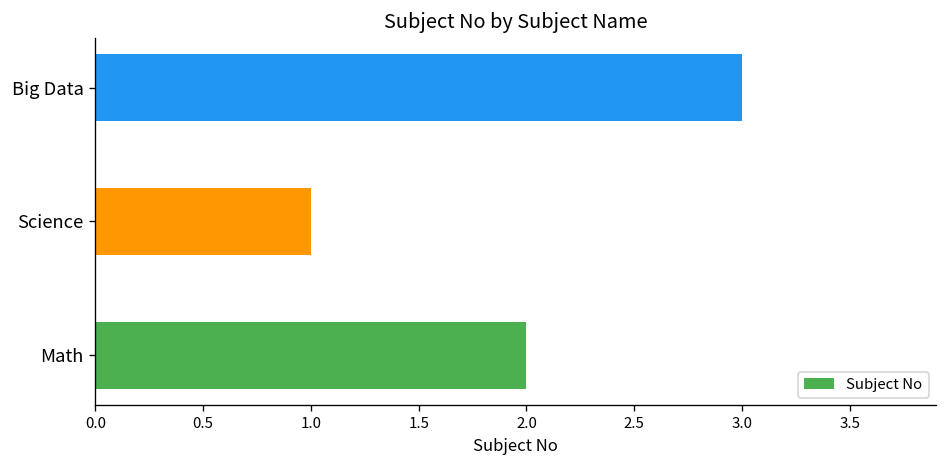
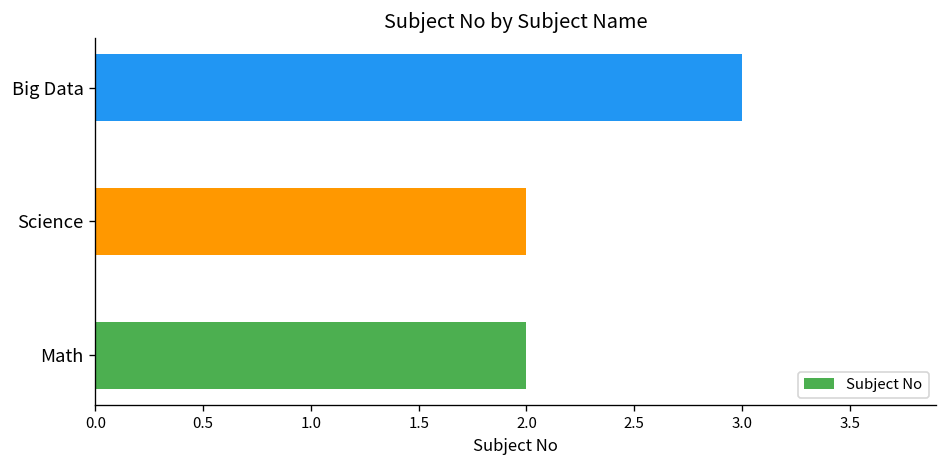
  {
    "Big Data": 3,
-   "Science": 1,
+   "Science": 2,
    "Math": 2
  }
